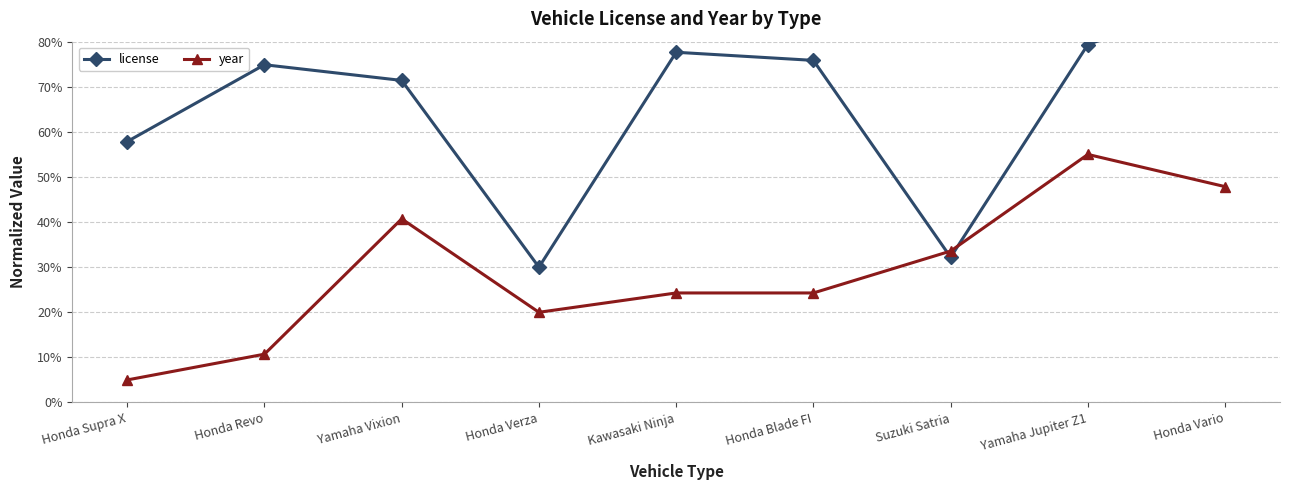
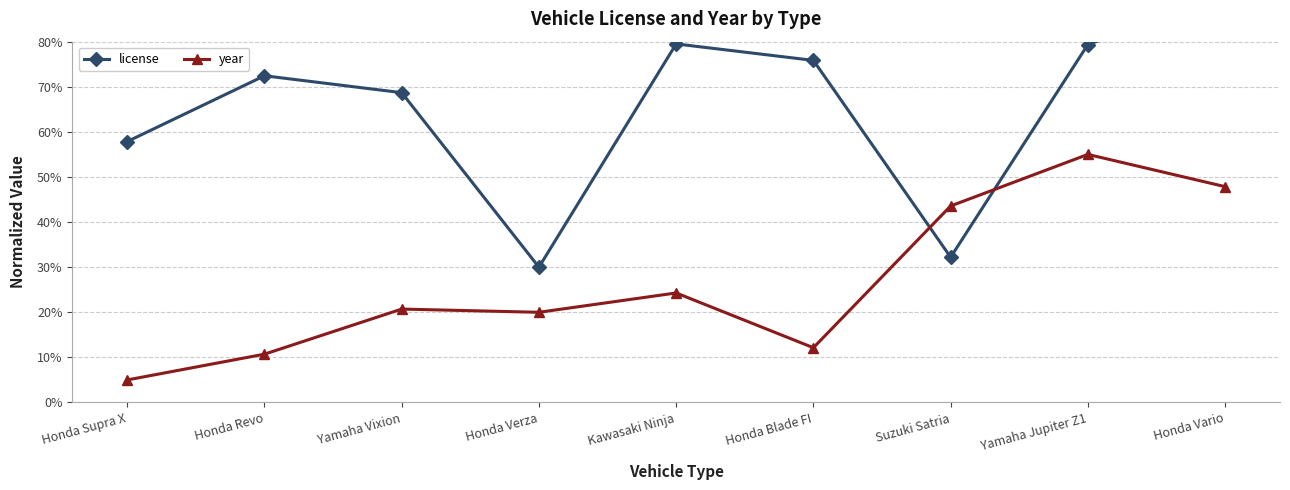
  {
    "license": {
      "Honda Supra X": "58%",
-     "Honda Revo": "75%",
-     "Yamaha Vixion": "71%",
+     "Honda Revo": "72%",
+     "Yamaha Vixion": "69%",
      "Honda Verza": "30%",
-     "Kawasaki Ninja": "78%",
+     "Kawasaki Ninja": "79%",
      "Honda Blade FI": "76%",
      "Suzuki Satria": "32%",
      "Yamaha Jupiter Z1": "79%"
    },
    "year": {
      "Honda Supra X": "5%",
      "Honda Revo": "11%",
-     "Yamaha Vixion": "41%",
+     "Yamaha Vixion": "21%",
      "Honda Verza": "20%",
      "Kawasaki Ninja": "24%",
-     "Honda Blade FI": "24%",
-     "Suzuki Satria": "34%",
+     "Honda Blade FI": "12%",
+     "Suzuki Satria": "44%",
      "Yamaha Jupiter Z1": "55%",
      "Honda Vario": "48%"
    }
  }
